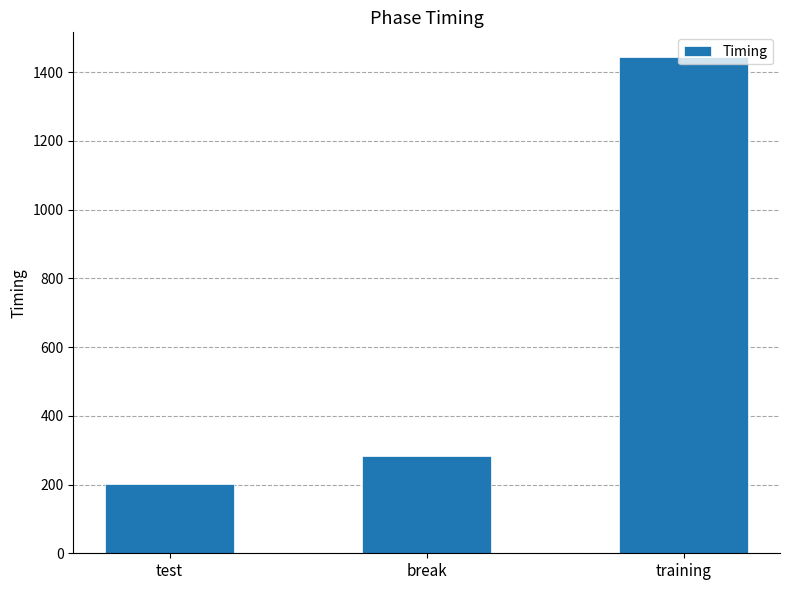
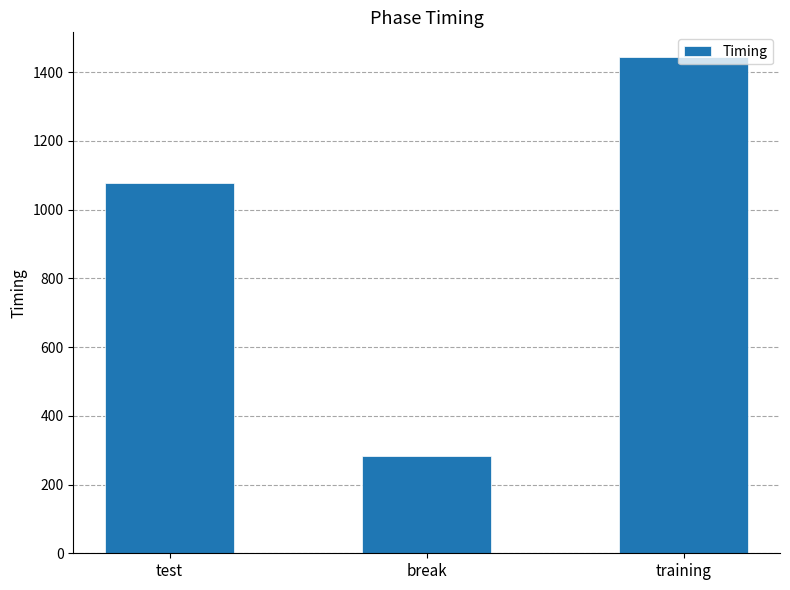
  {
-   "test": 200,
+   "test": 1080,
    "break": 280
  }
